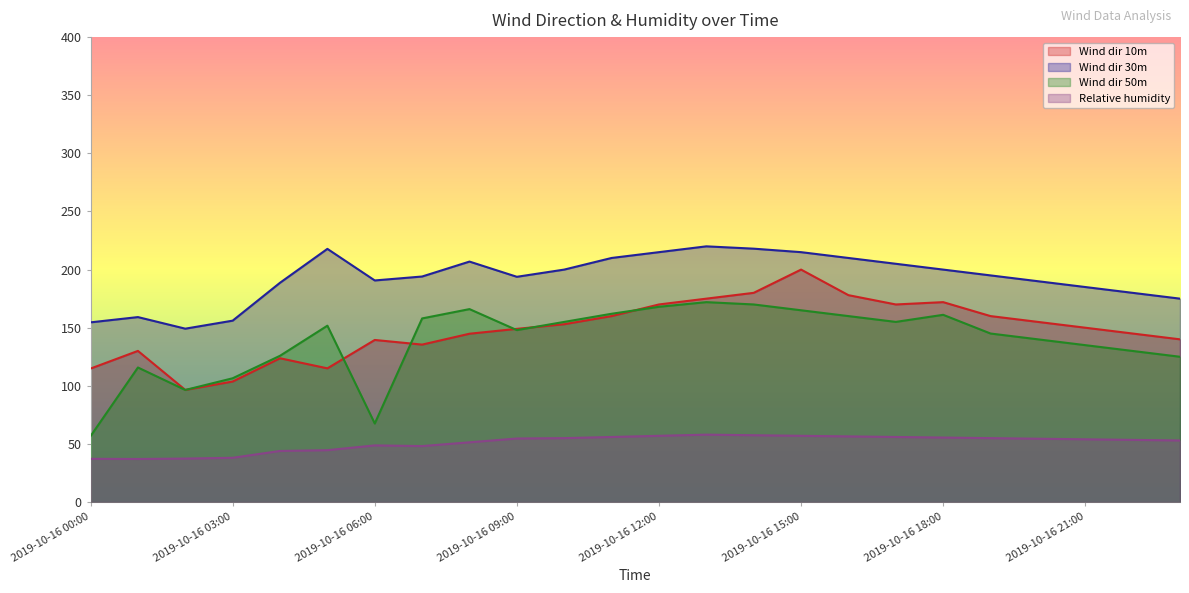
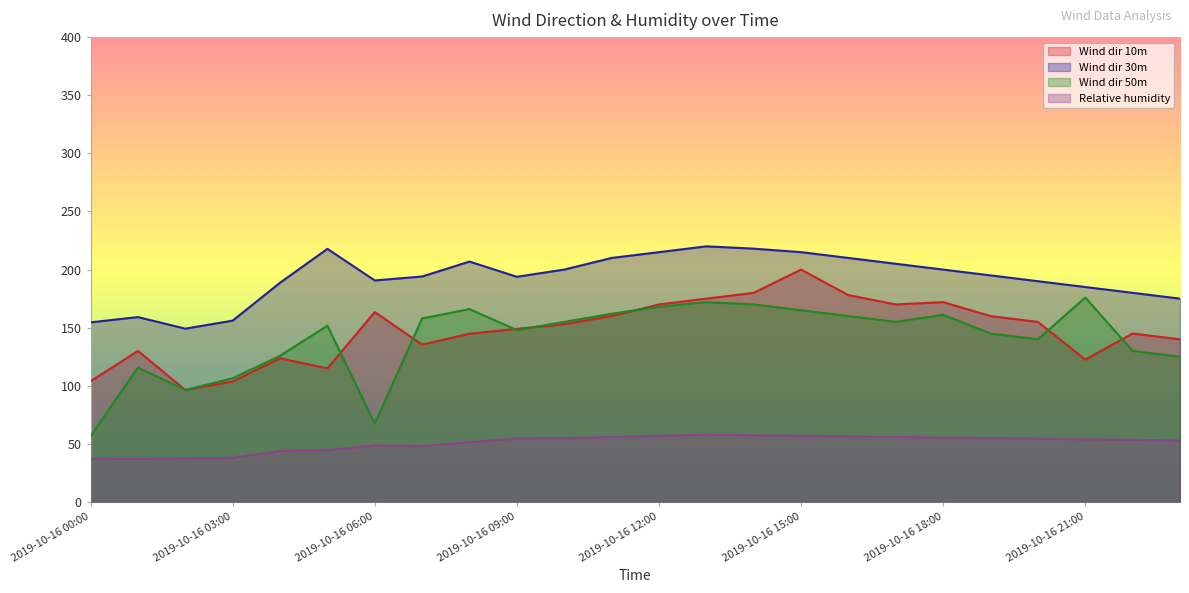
  {
    "Wind dir 10m": {
-     "2019-10-16 00:00": 115,
+     "2019-10-16 00:00": 104,
      "2019-10-16 03:00": 104,
-     "2019-10-16 06:00": 139,
+     "2019-10-16 06:00": 163,
      "2019-10-16 15:00": 200,
      "2019-10-16 18:00": 172,
-     "2019-10-16 21:00": 150
+     "2019-10-16 21:00": 123
    },
    "Wind dir 50m": {
      "2019-10-16 00:00": 57,
      "2019-10-16 03:00": 107,
      "2019-10-16 06:00": 68,
      "2019-10-16 15:00": 165,
      "2019-10-16 18:00": 161,
-     "2019-10-16 21:00": 135
+     "2019-10-16 21:00": 176
    }
  }
